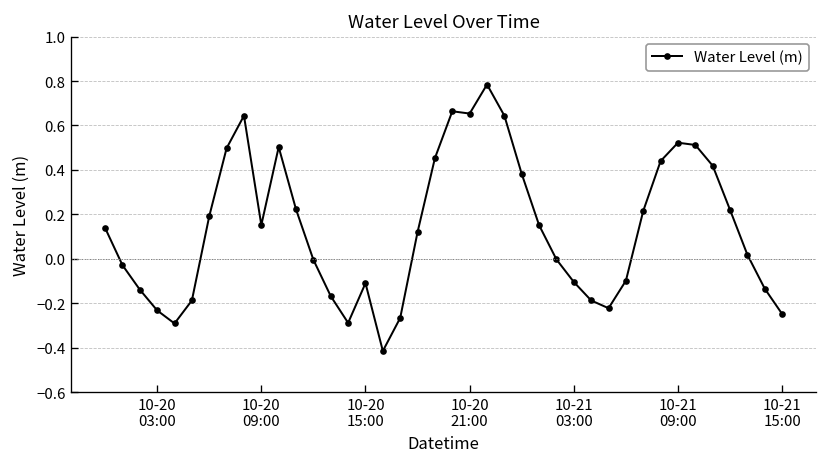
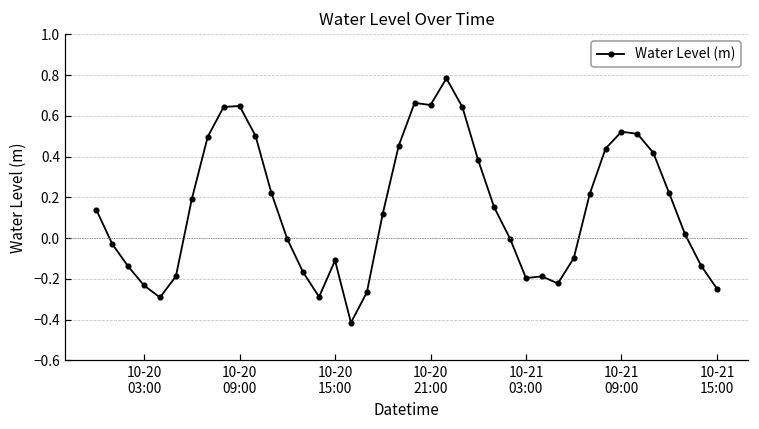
  {
    "10-20 03:00": -0.23,
-   "10-20 09:00": 0.15,
+   "10-20 09:00": 0.65,
    "10-20 15:00": -0.11,
    "10-20 21:00": 0.65,
-   "10-21 03:00": -0.10,
+   "10-21 03:00": -0.20,
    "10-21 09:00": 0.52,
    "10-21 15:00": -0.25
  }
